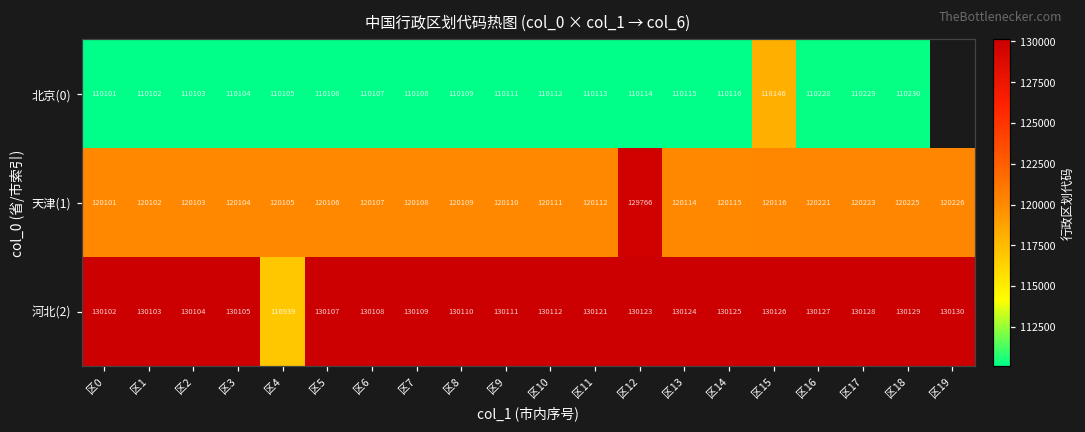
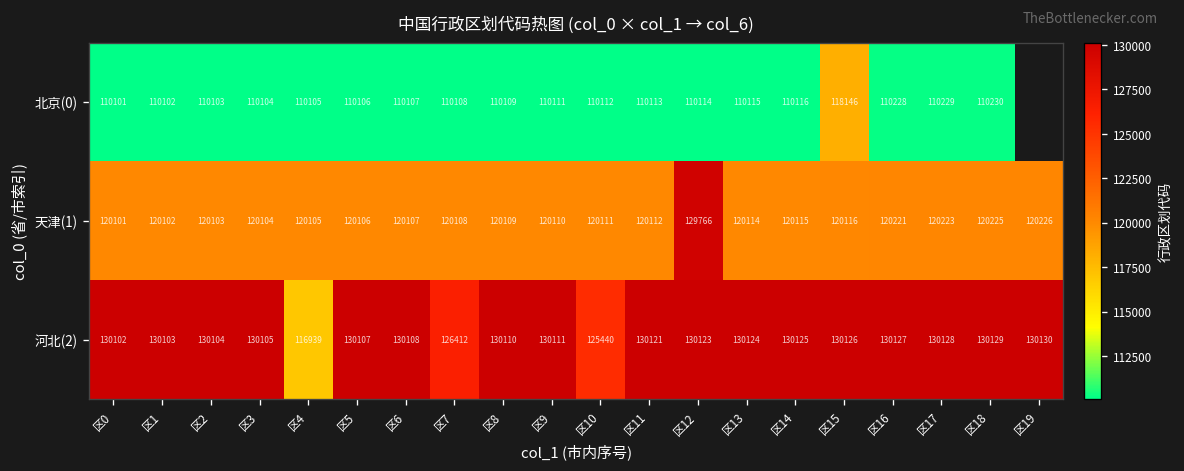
  {
    "北京(0)": {
      "区0": 110101,
      "区1": 110102,
      "区2": 110103,
      "区3": 110104,
      "区4": 110105,
      "区5": 110106,
      "区6": 110107,
      "区7": 110108,
      "区8": 110109,
      "区9": 110111,
      "区10": 110112,
      "区11": 110113,
      "区12": 110114,
      "区13": 110115,
      "区14": 110116,
      "区15": 118146,
      "区16": 110228,
      "区17": 110229,
      "区18": 110230
    },
    "天津(1)": {
      "区0": 120101,
      "区1": 120102,
      "区2": 120103,
      "区3": 120104,
      "区4": 120105,
      "区5": 120106,
      "区6": 120107,
      "区7": 120108,
      "区8": 120109,
      "区9": 120110,
      "区10": 120111,
      "区11": 120112,
      "区12": 129766,
      "区13": 120114,
      "区14": 120115,
      "区15": 120116,
      "区16": 120221,
      "区17": 120223,
      "区18": 120225,
      "区19": 120226
    },
    "河北(2)": {
      "区0": 130102,
      "区1": 130103,
      "区2": 130104,
      "区3": 130105,
      "区4": 116939,
      "区5": 130107,
      "区6": 130108,
-     "区7": 130109,
+     "区7": 126412,
      "区8": 130110,
      "区9": 130111,
-     "区10": 130112,
+     "区10": 125440,
      "区11": 130121,
      "区12": 130123,
      "区13": 130124,
      "区14": 130125,
      "区15": 130126,
      "区16": 130127,
      "区17": 130128,
      "区18": 130129,
      "区19": 130130
    }
  }
